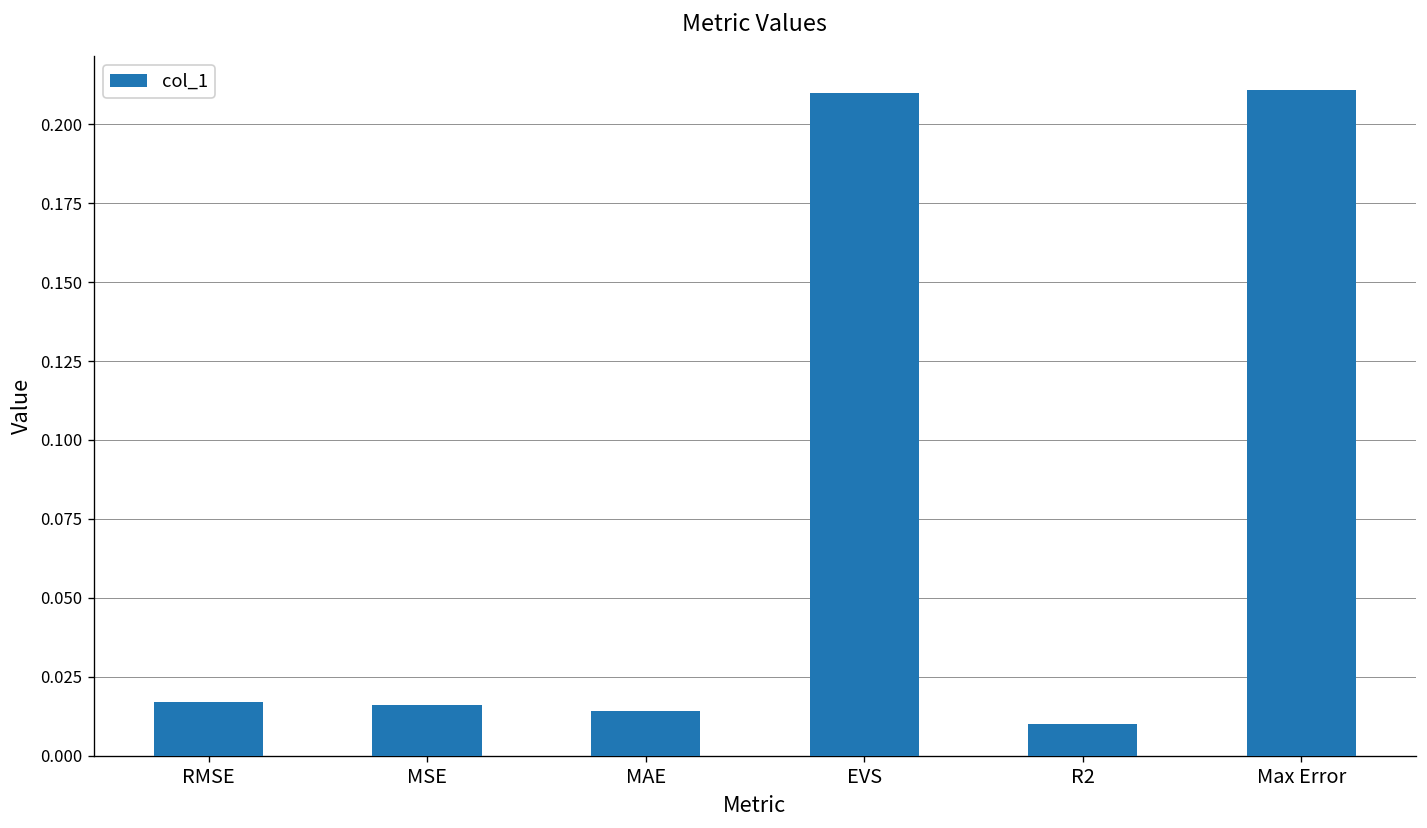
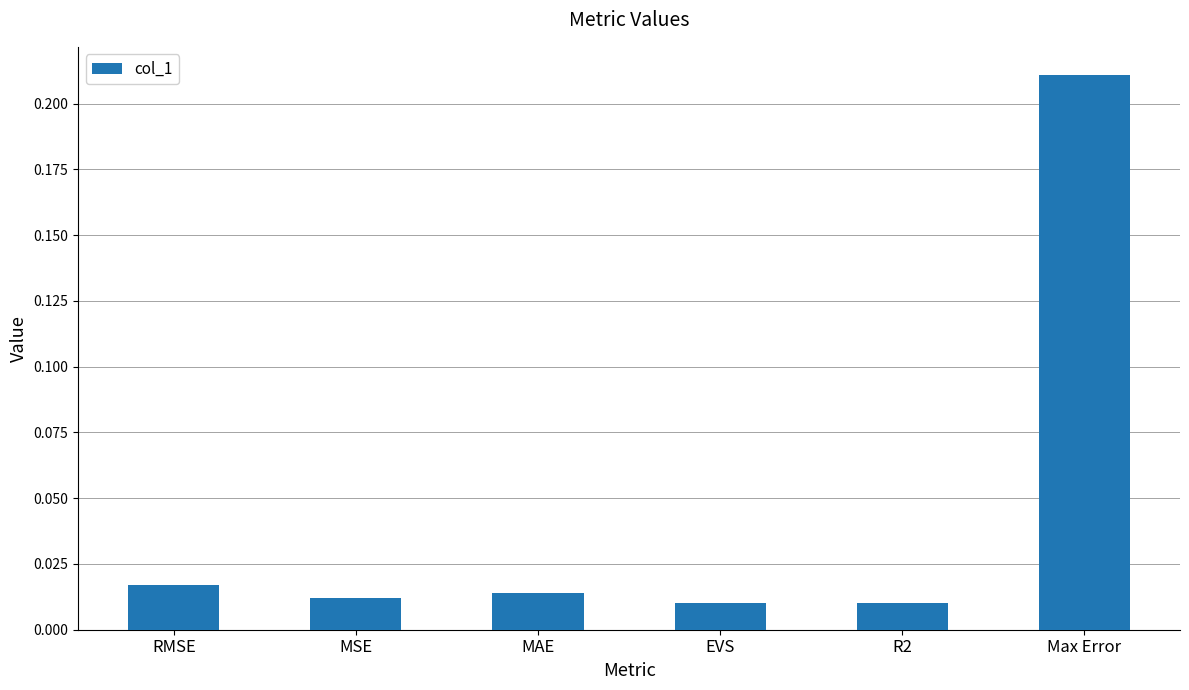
  {
    "RMSE": 0.017,
-   "MSE": 0.016,
+   "MSE": 0.012,
    "MAE": 0.014,
-   "EVS": 0.21,
+   "EVS": 0.01,
    "R2": 0.010,
    "Max Error": 0.211
  }
